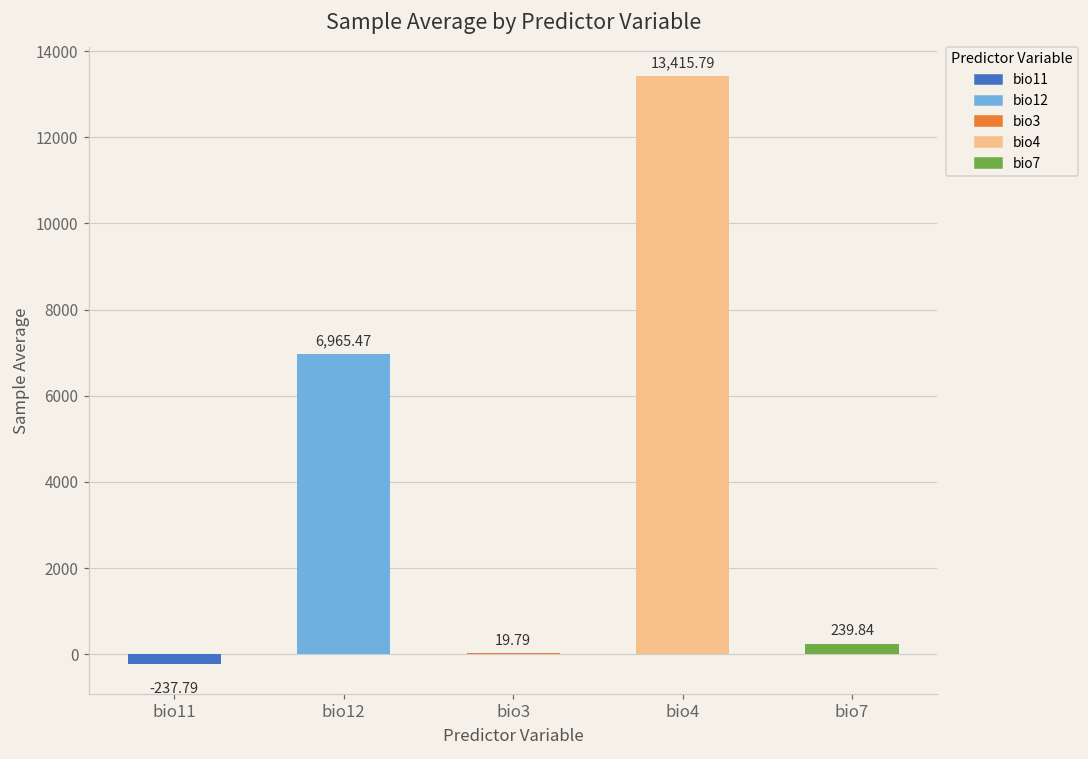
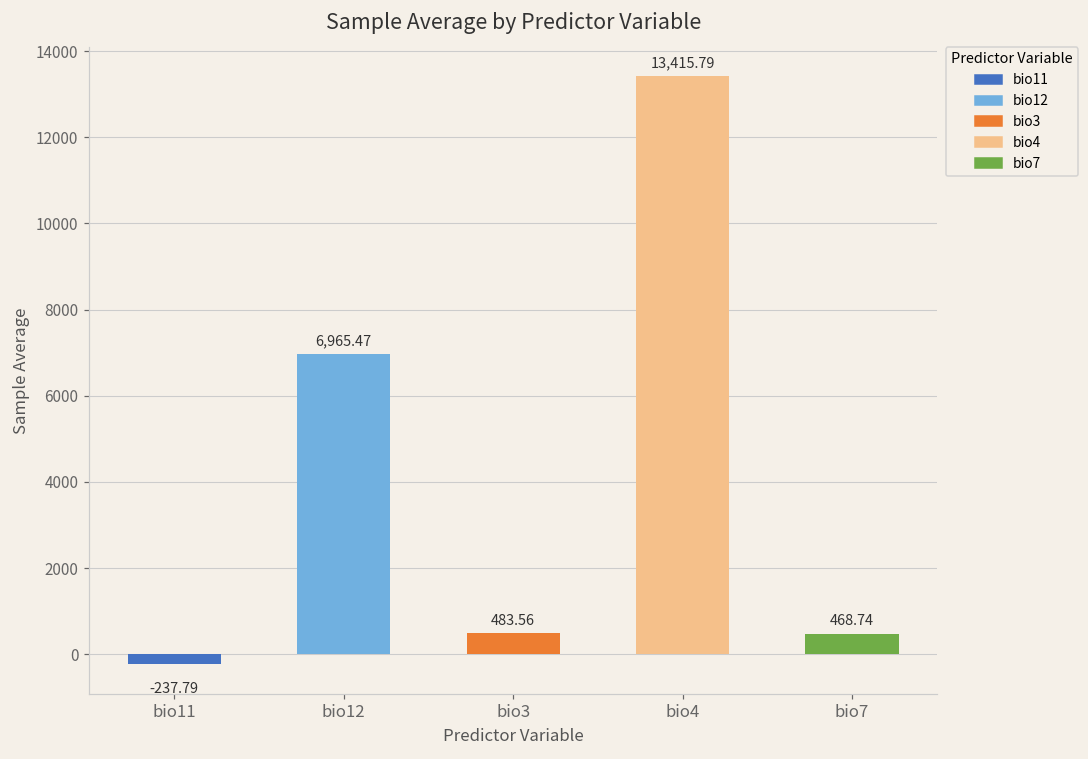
  {
    "bio11": "-237.79",
    "bio12": "6,965.47",
-   "bio3": "19.79",
+   "bio3": "483.56",
    "bio4": "13,415.79",
-   "bio7": "239.84"
+   "bio7": "468.74"
  }
